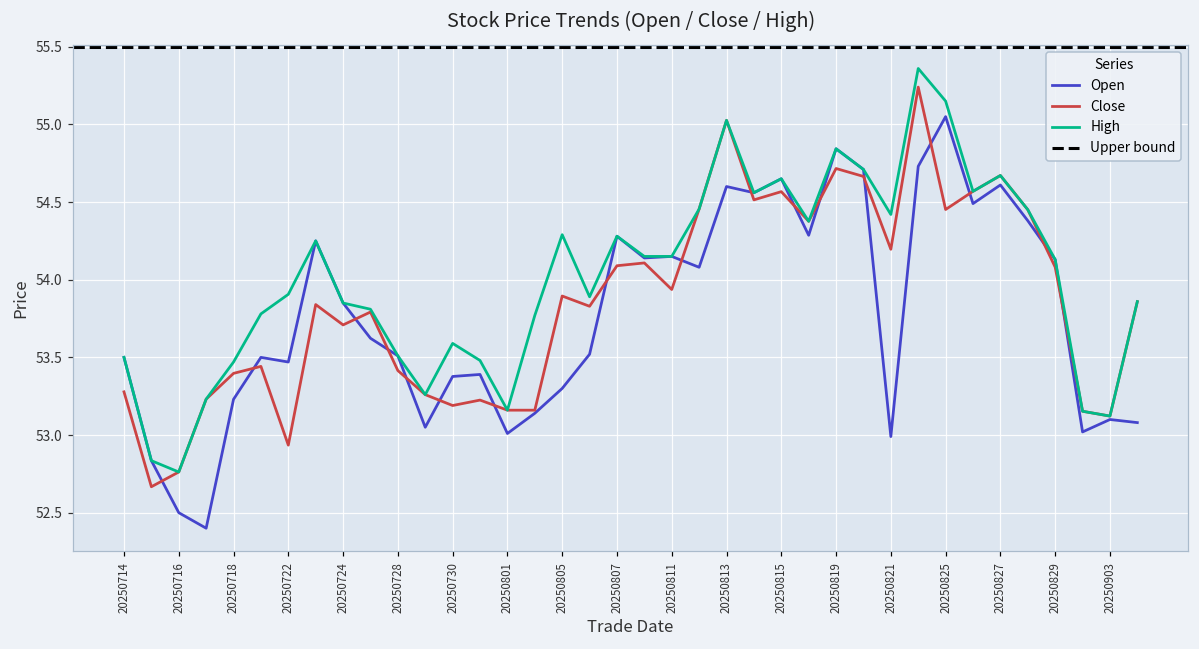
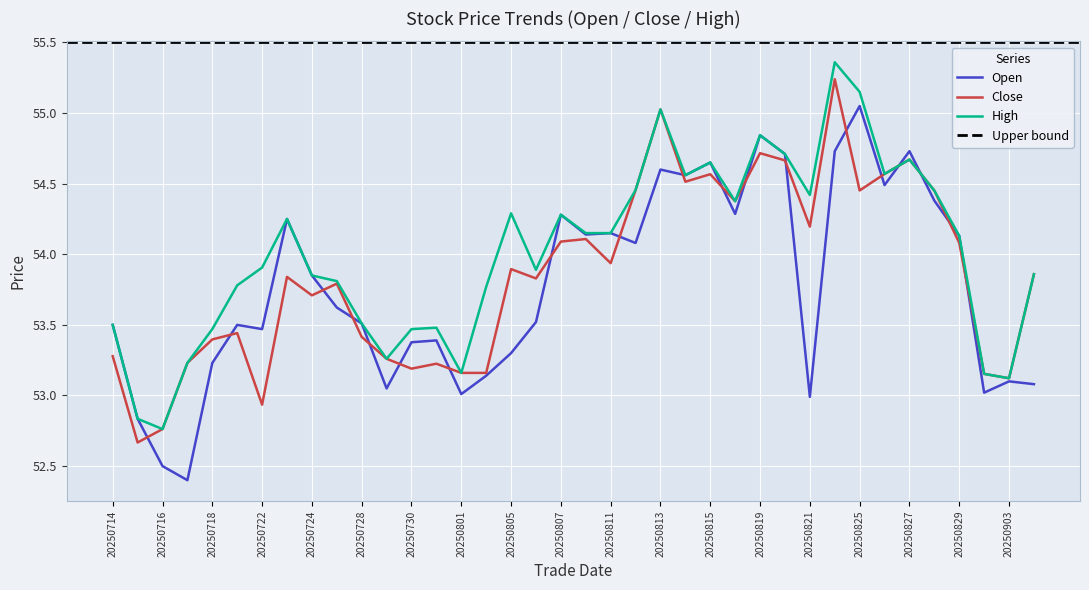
  {
    "Open": {
      "20250716": 52.50,
      "20250718": 53.23,
      "20250722": 53.47,
      "20250730": 53.38,
      "20250801": 53.01,
      "20250805": 53.30,
      "20250813": 54.60,
      "20250821": 52.99,
      "20250825": 55.05,
-     "20250827": 54.61,
+     "20250827": 54.73,
      "20250903": 53.10
    },
    "Close": {
      "20250714": 53.28,
      "20250718": 53.40,
      "20250722": 52.94,
      "20250724": 53.71,
      "20250728": 53.42,
      "20250730": 53.19,
      "20250805": 53.90,
      "20250807": 54.09,
      "20250811": 53.94,
      "20250815": 54.57,
      "20250819": 54.72,
      "20250821": 54.20,
      "20250825": 54.45,
      "20250829": 54.08
    },
    "High": {
      "20250718": 53.47,
      "20250722": 53.91,
-     "20250730": 53.59,
+     "20250730": 53.47,
      "20250805": 54.29,
      "20250821": 54.42,
      "20250825": 55.15
    }
  }
